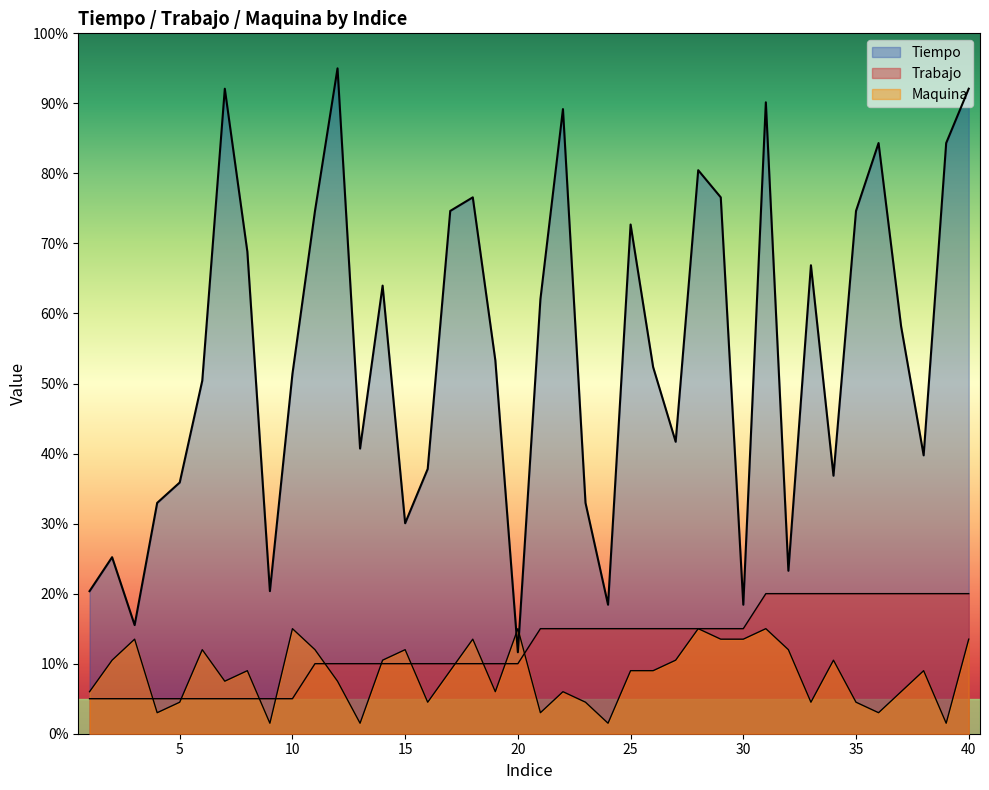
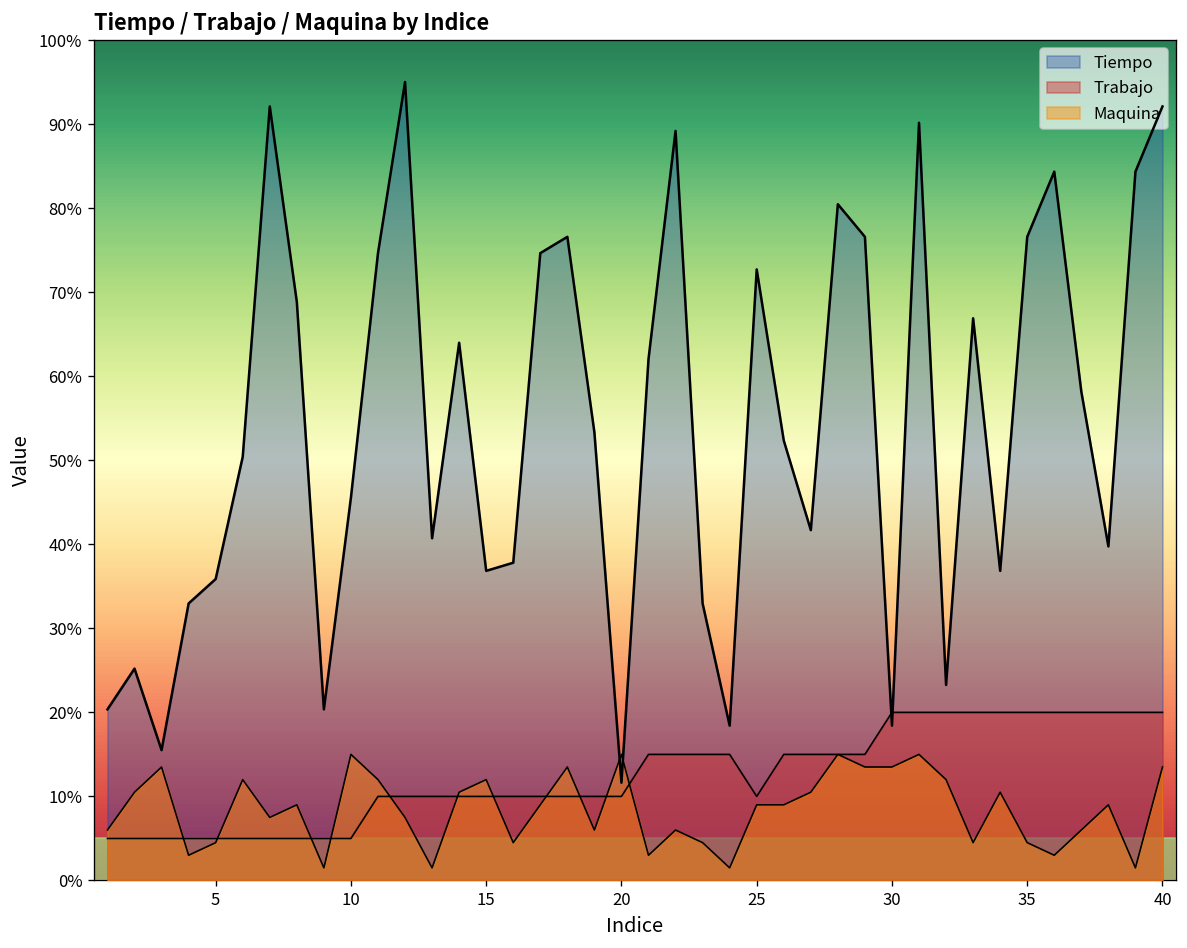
  {
    "Tiempo": {
      "5": "36%",
-     "10": "51%",
-     "15": "30%",
+     "10": "46%",
+     "15": "37%",
      "20": "12%",
      "25": "73%",
      "30": "18%",
-     "35": "75%"
+     "35": "77%"
    },
    "Trabajo": {
      "15": "10%",
      "20": "10%",
-     "25": "15%",
-     "30": "15%",
+     "25": "10%",
+     "30": "20%",
      "35": "20%",
      "40": "20%"
    },
    "Maquina": {
      "10": "15%",
      "15": "12%",
      "20": "15%",
      "25": "9%",
      "30": "14%",
      "40": "14%"
    }
  }
